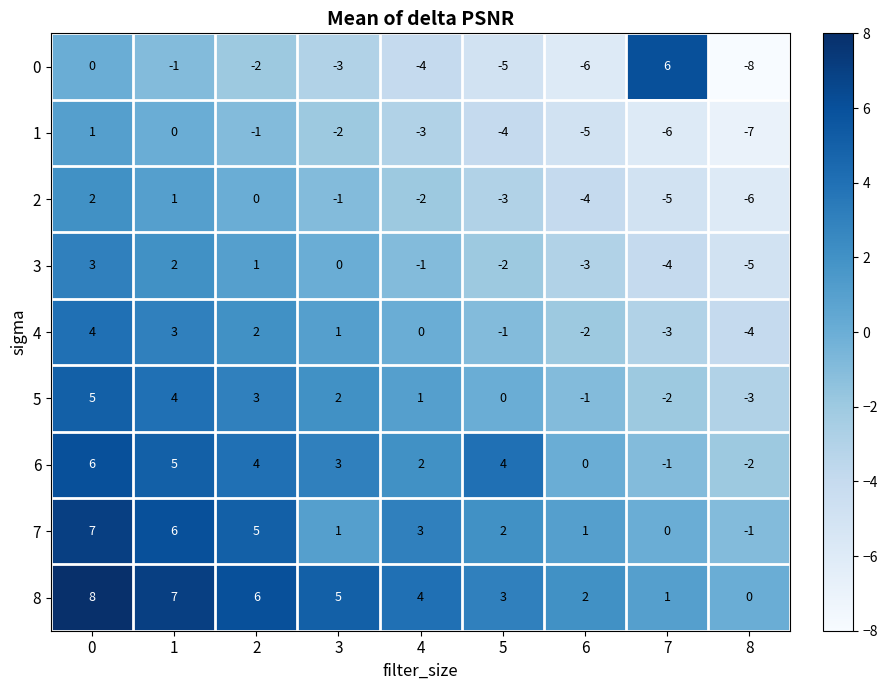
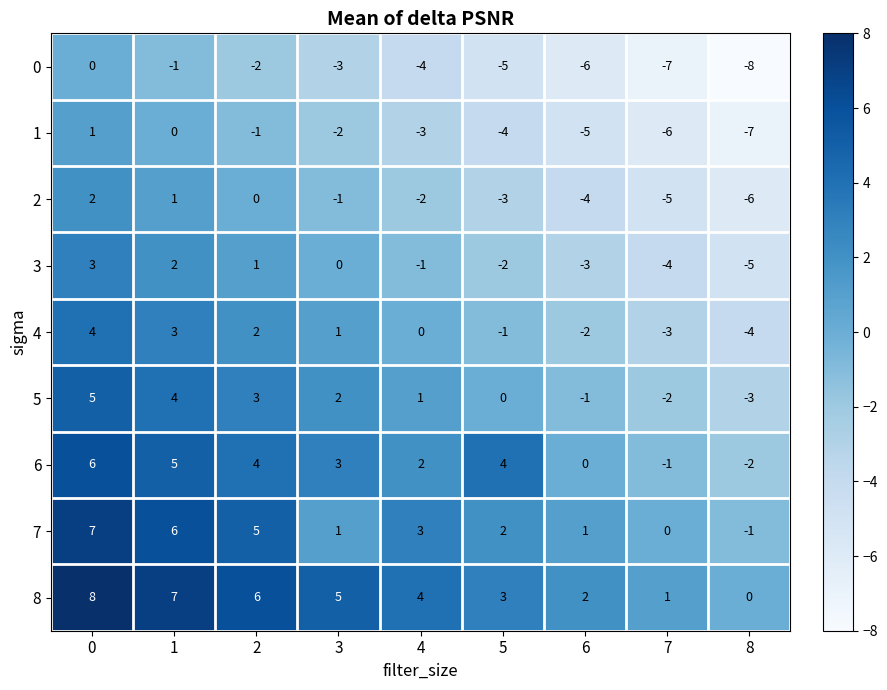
  {
    "0": {
      "0": 0,
      "1": -1,
      "2": -2,
      "3": -3,
      "4": -4,
      "5": -5,
      "6": -6,
-     "7": 6,
+     "7": -7,
      "8": -8
    },
    "1": {
      "0": 1,
      "1": 0,
      "2": -1,
      "3": -2,
      "4": -3,
      "5": -4,
      "6": -5,
      "7": -6,
      "8": -7
    },
    "2": {
      "0": 2,
      "1": 1,
      "2": 0,
      "3": -1,
      "4": -2,
      "5": -3,
      "6": -4,
      "7": -5,
      "8": -6
    },
    "3": {
      "0": 3,
      "1": 2,
      "2": 1,
      "3": 0,
      "4": -1,
      "5": -2,
      "6": -3,
      "7": -4,
      "8": -5
    },
    "4": {
      "0": 4,
      "1": 3,
      "2": 2,
      "3": 1,
      "4": 0,
      "5": -1,
      "6": -2,
      "7": -3,
      "8": -4
    },
    "5": {
      "0": 5,
      "1": 4,
      "2": 3,
      "3": 2,
      "4": 1,
      "5": 0,
      "6": -1,
      "7": -2,
      "8": -3
    },
    "6": {
      "0": 6,
      "1": 5,
      "2": 4,
      "3": 3,
      "4": 2,
      "5": 4,
      "6": 0,
      "7": -1,
      "8": -2
    },
    "7": {
      "0": 7,
      "1": 6,
      "2": 5,
      "3": 1,
      "4": 3,
      "5": 2,
      "6": 1,
      "7": 0,
      "8": -1
    },
    "8": {
      "0": 8,
      "1": 7,
      "2": 6,
      "3": 5,
      "4": 4,
      "5": 3,
      "6": 2,
      "7": 1,
      "8": 0
    }
  }
